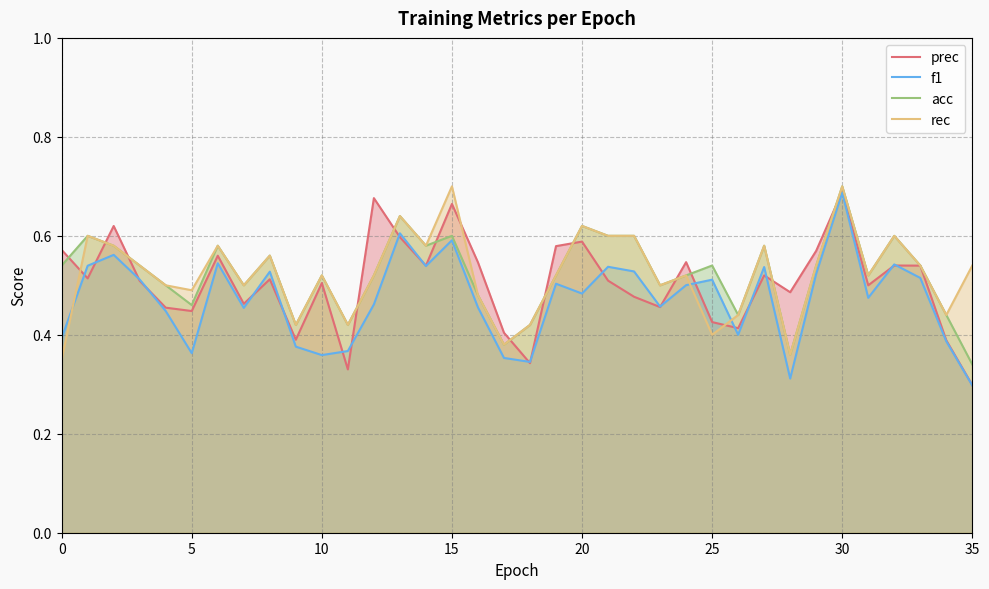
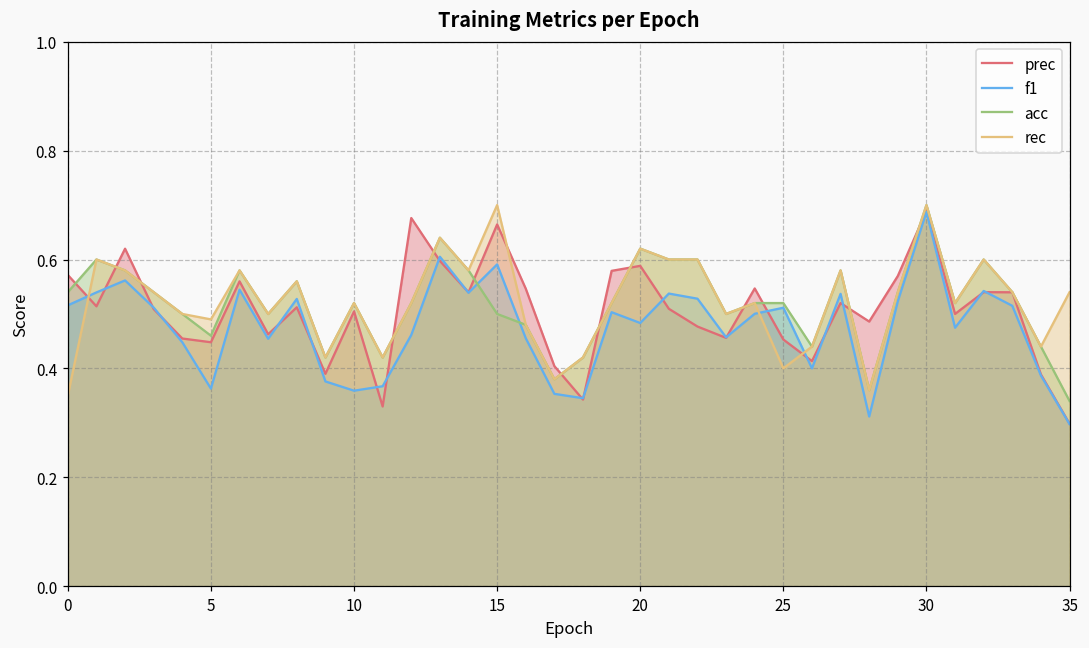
  {
    "prec": {
      "0": 0.57,
      "5": 0.45,
      "10": 0.50,
      "15": 0.66,
      "20": 0.59,
-     "25": 0.43
+     "25": 0.45
    },
    "f1": {
-     "0": 0.39,
+     "0": 0.52,
      "5": 0.36,
      "10": 0.36,
      "15": 0.59,
      "20": 0.48,
      "25": 0.51
    },
    "acc": {
      "0": 0.54,
      "5": 0.46,
-     "15": 0.6,
-     "25": 0.54,
+     "15": 0.5,
+     "25": 0.52,
      "35": 0.34
    },
    "rec": {
      "0": 0.35,
      "5": 0.49,
      "15": 0.70,
      "25": 0.40,
      "35": 0.54
    }
  }
